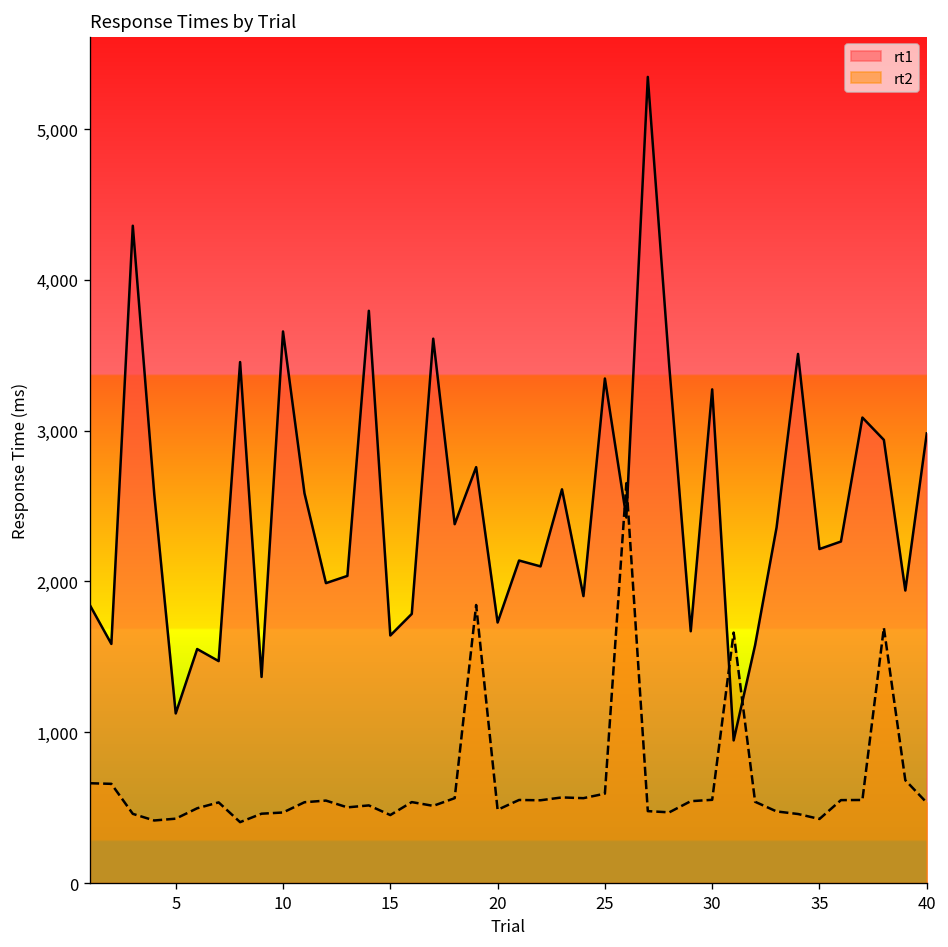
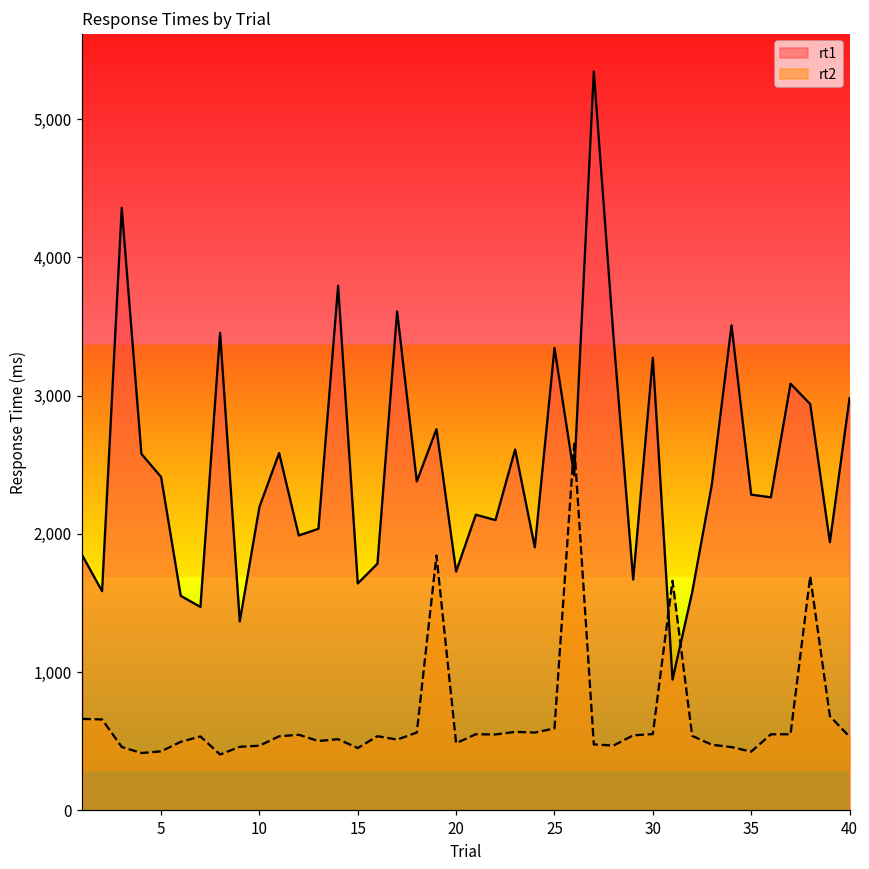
  {
    "rt1": {
-     "5": "1,130",
-     "10": "3,660",
+     "5": "2,410",
+     "10": "2,200",
      "15": "1,640",
      "20": "1,730",
      "25": "3,350",
      "30": "3,270",
-     "35": "2,220",
+     "35": "2,280",
      "40": "2,980"
    },
    "rt2": {
      "5": "430",
      "10": "470",
      "15": "450",
      "20": "490",
      "25": "590",
      "30": "550",
      "35": "430",
      "40": "530"
    }
  }
